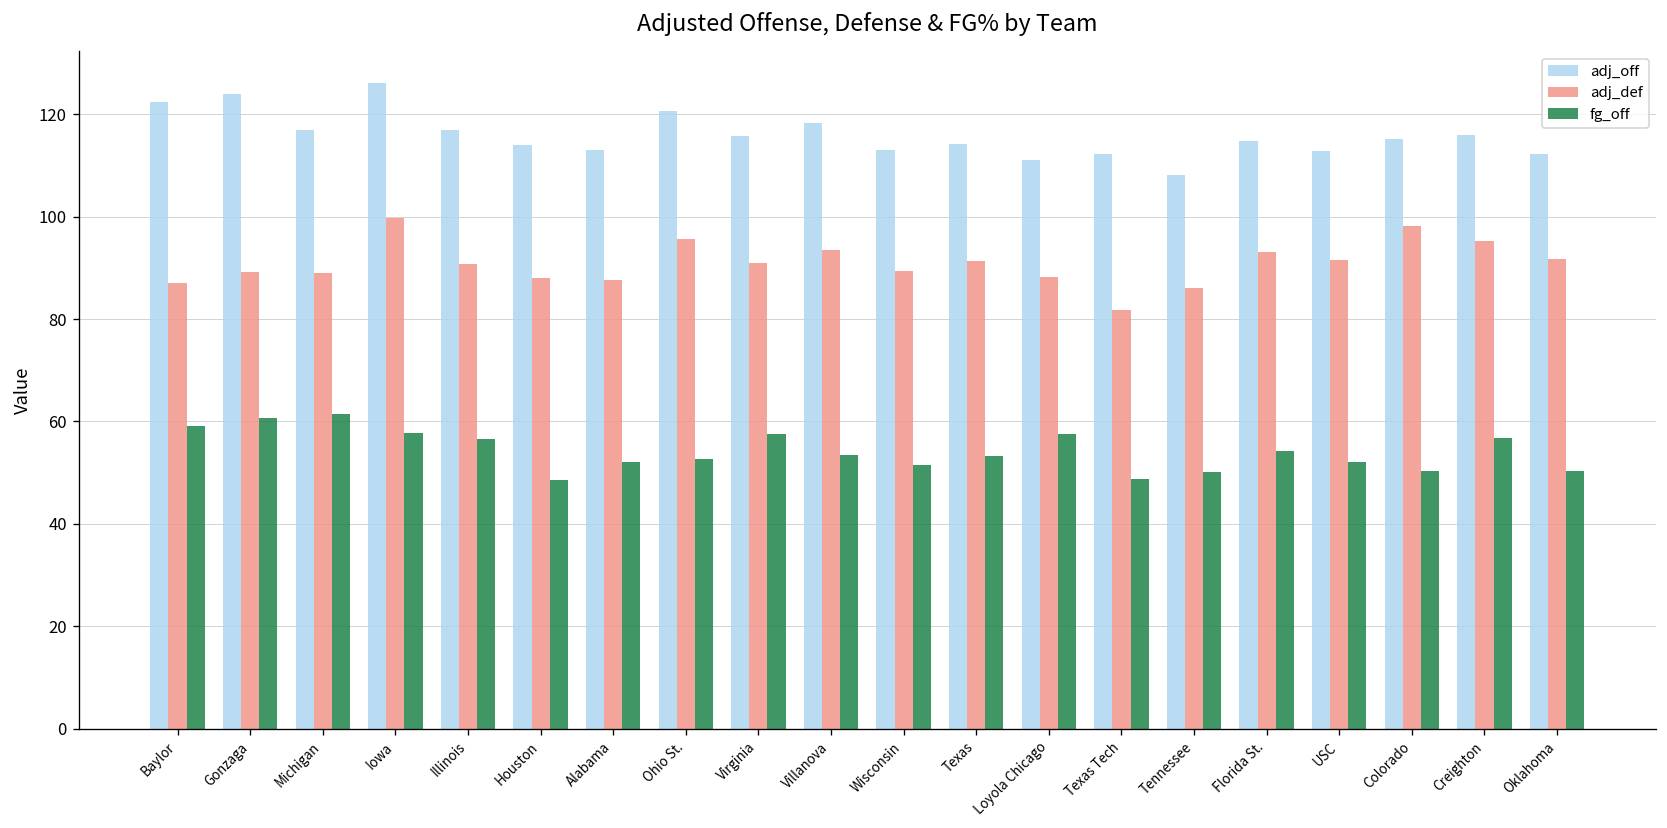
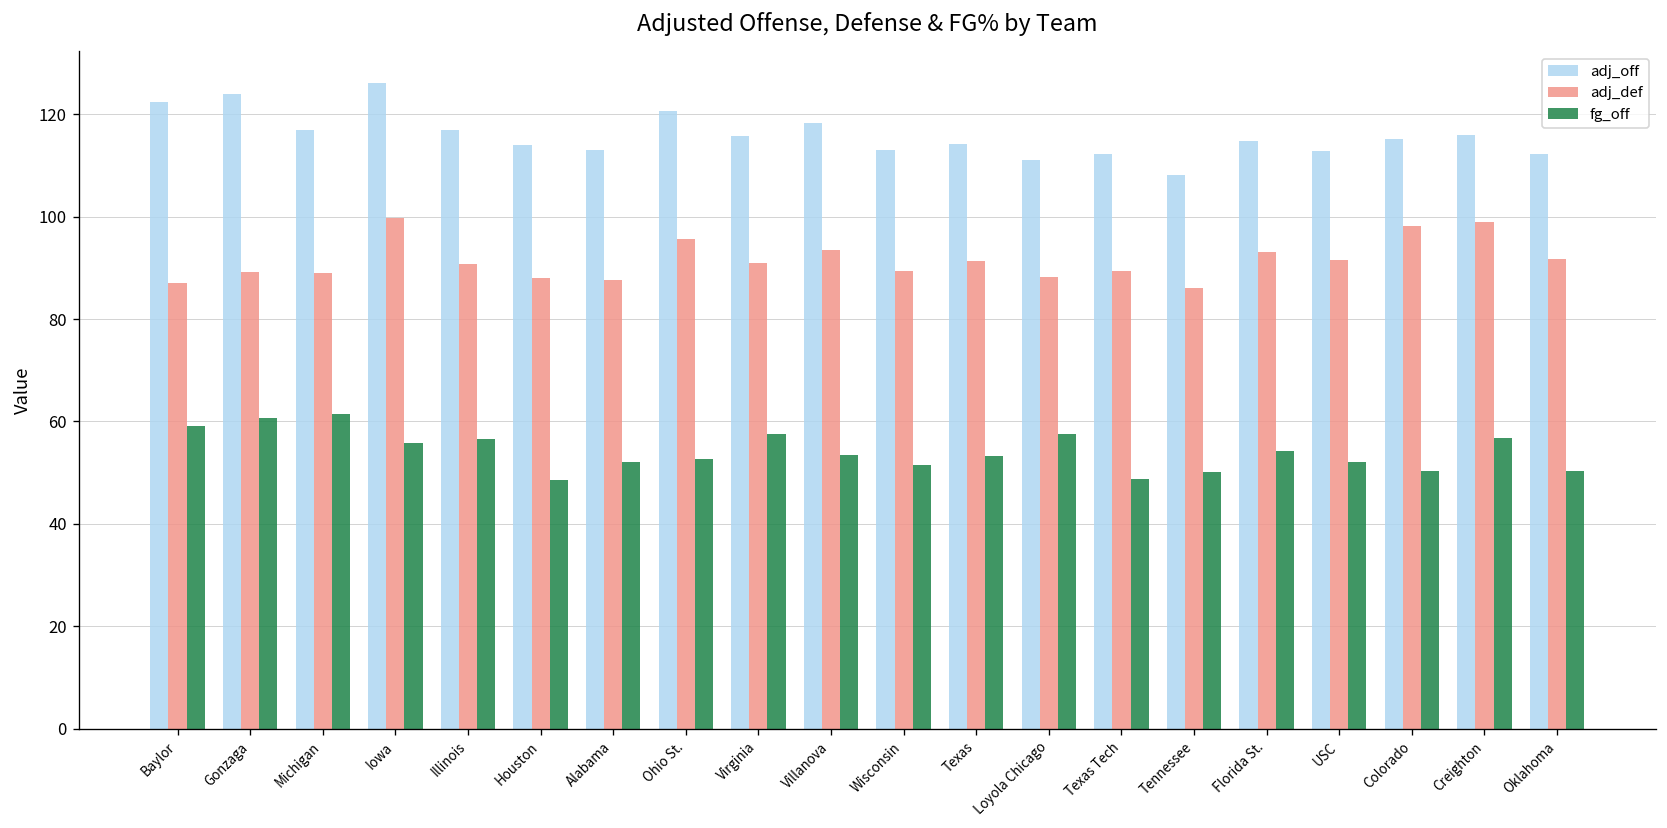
  {
    "adj_off": {
      "Baylor": 122,
      "Gonzaga": 124,
      "Michigan": 117,
      "Iowa": 126,
      "Illinois": 117,
      "Houston": 114,
      "Alabama": 113,
      "Ohio St.": 121,
      "Virginia": 116,
      "Villanova": 118,
      "Wisconsin": 113,
      "Texas": 114,
      "Loyola Chicago": 111,
      "Texas Tech": 112,
      "Tennessee": 108,
      "Florida St.": 115,
      "USC": 113,
      "Colorado": 115,
      "Creighton": 116,
      "Oklahoma": 112
    },
    "adj_def": {
      "Baylor": 87,
      "Gonzaga": 89,
      "Michigan": 89,
      "Iowa": 100,
      "Illinois": 91,
      "Houston": 88,
      "Alabama": 88,
      "Ohio St.": 96,
      "Virginia": 91,
      "Villanova": 94,
      "Wisconsin": 89,
      "Texas": 91,
      "Loyola Chicago": 88,
-     "Texas Tech": 82,
+     "Texas Tech": 89,
      "Tennessee": 86,
      "Florida St.": 93,
      "USC": 92,
      "Colorado": 98,
-     "Creighton": 95,
+     "Creighton": 99,
      "Oklahoma": 92
    },
    "fg_off": {
      "Baylor": 59,
      "Gonzaga": 61,
      "Michigan": 62,
-     "Iowa": 58,
+     "Iowa": 56,
      "Illinois": 57,
      "Houston": 49,
      "Alabama": 52,
      "Ohio St.": 53,
      "Virginia": 58,
      "Villanova": 54,
      "Wisconsin": 51,
      "Texas": 53,
      "Loyola Chicago": 58,
      "Texas Tech": 49,
      "Tennessee": 50,
      "Florida St.": 54,
      "USC": 52,
      "Colorado": 50,
      "Creighton": 57,
      "Oklahoma": 50
    }
  }
